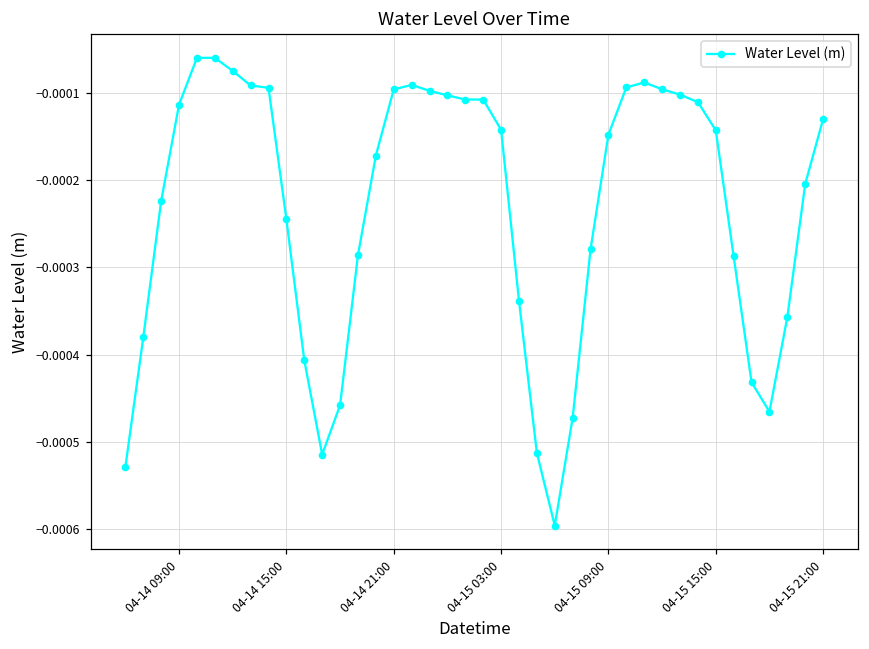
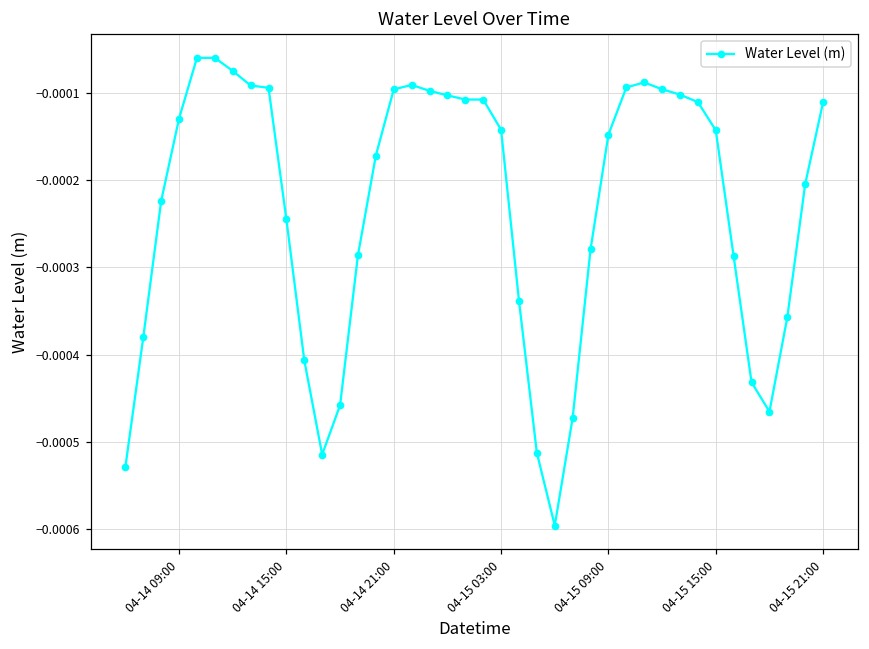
  {
-   "04-14 09:00": -0.00011,
+   "04-14 09:00": -0.00013,
    "04-14 15:00": -0.00025,
    "04-14 21:00": -0.00010,
    "04-15 03:00": -0.00014,
    "04-15 09:00": -0.00015,
    "04-15 15:00": -0.00014,
-   "04-15 21:00": -0.00013
+   "04-15 21:00": -0.00011
  }
